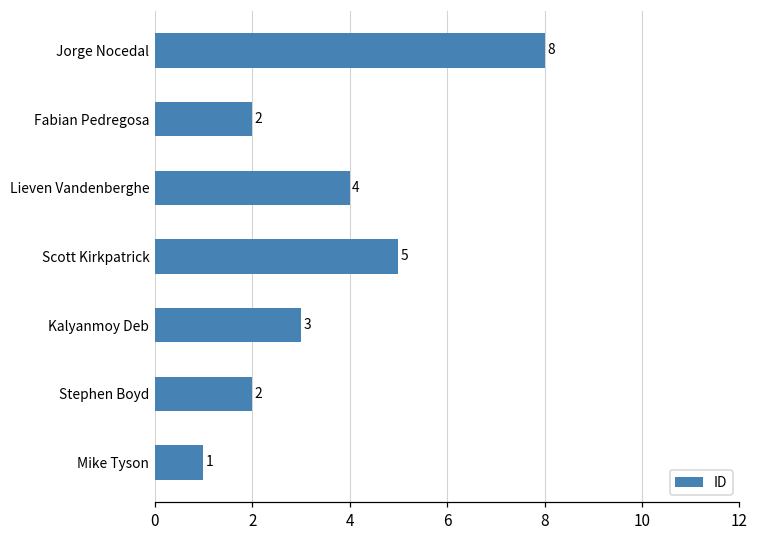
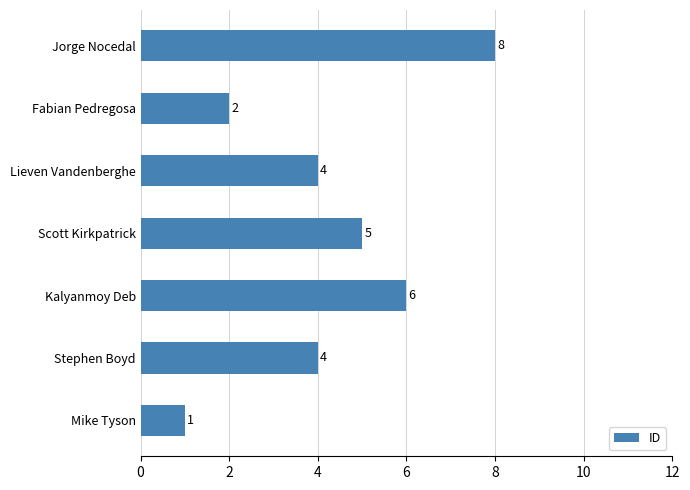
  {
    "Jorge Nocedal": 8,
    "Fabian Pedregosa": 2,
    "Lieven Vandenberghe": 4,
    "Scott Kirkpatrick": 5,
-   "Kalyanmoy Deb": 3,
-   "Stephen Boyd": 2,
+   "Kalyanmoy Deb": 6,
+   "Stephen Boyd": 4,
    "Mike Tyson": 1
  }
